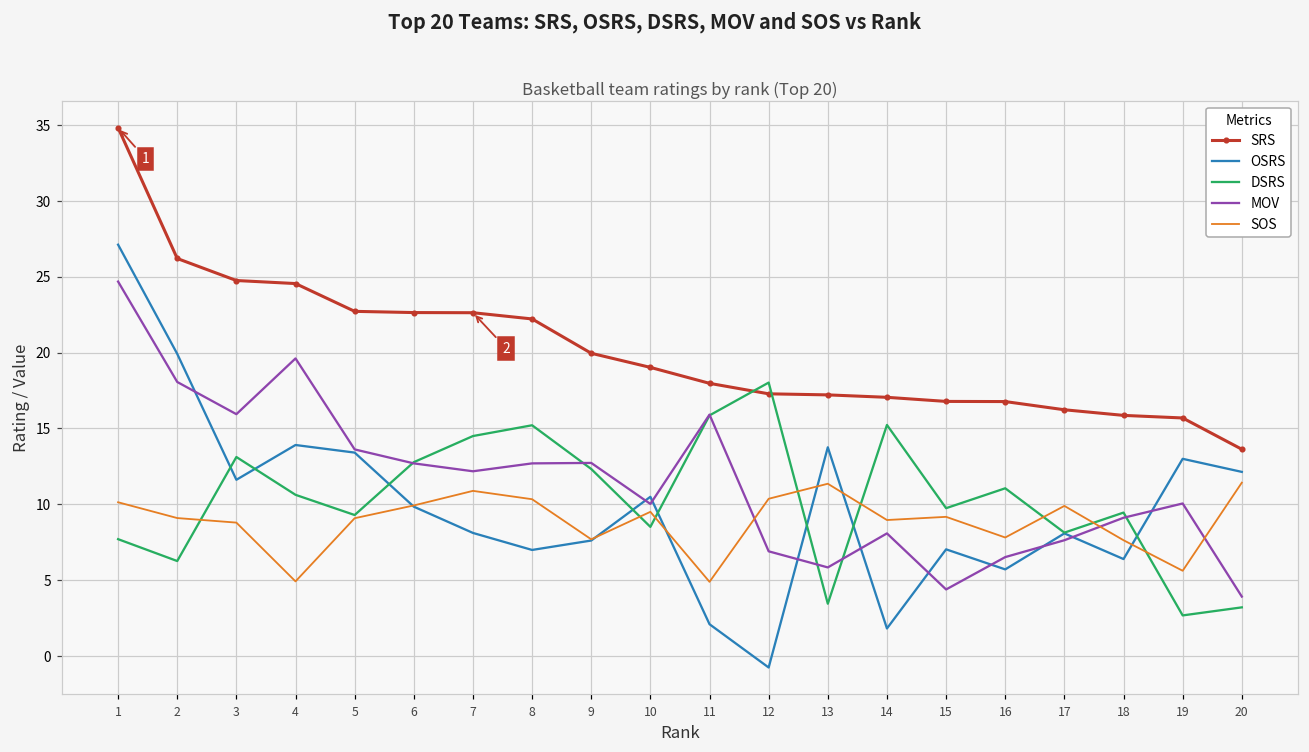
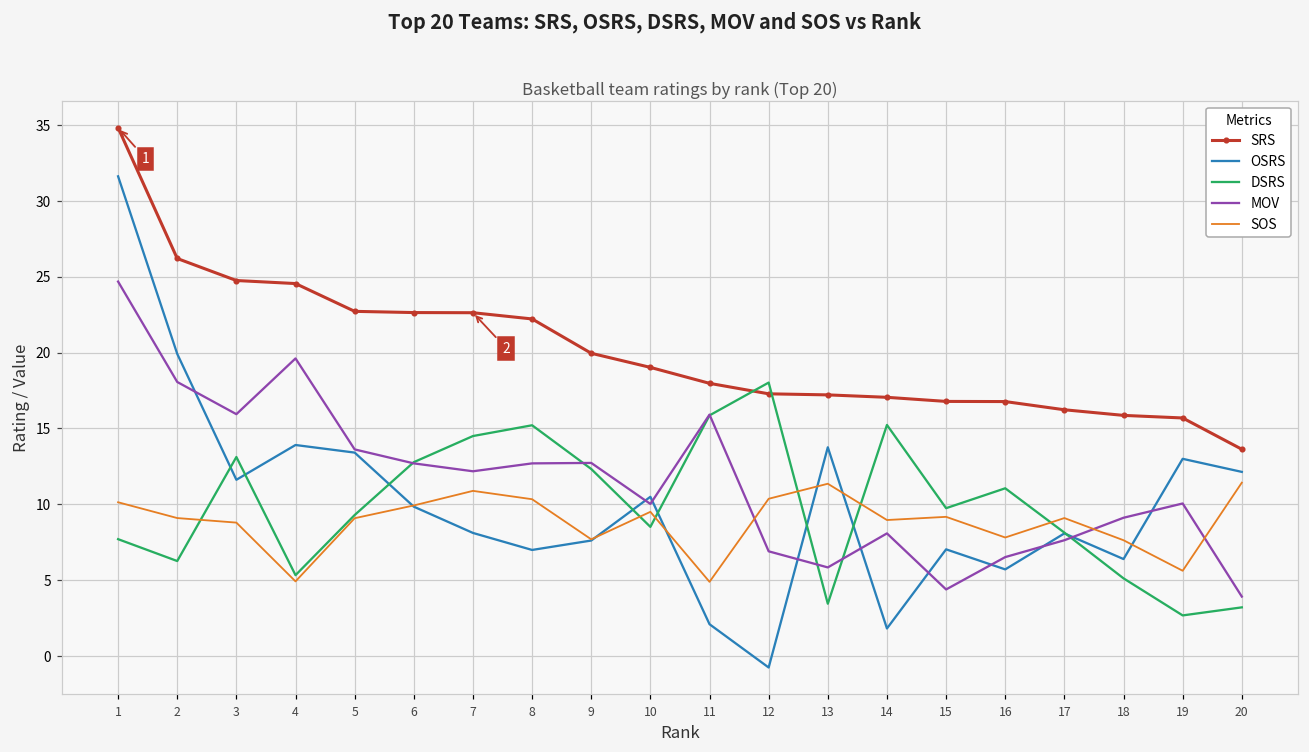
  {
    "SRS": {
      "1": 34.8,
      "2": 26.2,
      "3": 24.7,
      "4": 24.5,
      "5": 22.7,
      "6": 22.6,
      "7": 22.6,
      "8": 22.2,
      "9": 20.0,
      "10": 19.0,
      "11": 18.0,
      "12": 17.3,
      "13": 17.2,
      "14": 17.1,
      "15": 16.8,
      "16": 16.8,
      "17": 16.2,
      "18": 15.9,
      "19": 15.7,
      "20": 13.6
    },
    "OSRS": {
-     "1": 27.1,
+     "1": 31.6,
      "2": 19.9,
      "3": 11.6,
      "4": 13.9,
      "5": 13.4,
      "7": 8.1,
      "8": 7.0,
      "10": 10.5,
      "11": 2.1,
      "12": -0.7,
      "13": 13.8,
      "14": 1.8,
      "15": 7.0,
      "16": 5.7,
      "18": 6.4,
      "19": 13.0,
      "20": 12.1
    },
    "DSRS": {
      "1": 7.7,
      "2": 6.3,
      "3": 13.1,
-     "4": 10.6,
+     "4": 5.3,
      "5": 9.3,
      "7": 14.5,
      "8": 15.2,
      "9": 12.3,
      "10": 8.5,
      "12": 18.0,
      "13": 3.5,
      "14": 15.2,
      "15": 9.8,
      "16": 11.1,
-     "18": 9.5,
+     "18": 5.1,
      "19": 2.7,
      "20": 3.2
    },
    "MOV": {
      "1": 24.7,
      "2": 18.1,
      "3": 15.9,
      "4": 19.6,
      "5": 13.6,
      "7": 12.2,
      "8": 12.7,
      "9": 12.7,
      "10": 10.0,
      "12": 6.9,
      "13": 5.9,
      "14": 8.1,
      "15": 4.4,
      "16": 6.5,
      "17": 7.6,
      "18": 9.1,
      "19": 10.1,
      "20": 3.9
    },
    "SOS": {
      "1": 10.1,
      "2": 9.1,
      "3": 8.8,
      "4": 4.9,
      "5": 9.1,
      "7": 10.9,
      "8": 10.3,
      "10": 9.5,
      "11": 4.9,
      "12": 10.4,
      "13": 11.4,
      "14": 9.0,
      "15": 9.2,
      "16": 7.8,
-     "17": 9.9,
+     "17": 9.1,
      "18": 7.6,
      "19": 5.6,
      "20": 11.4
    }
  }
